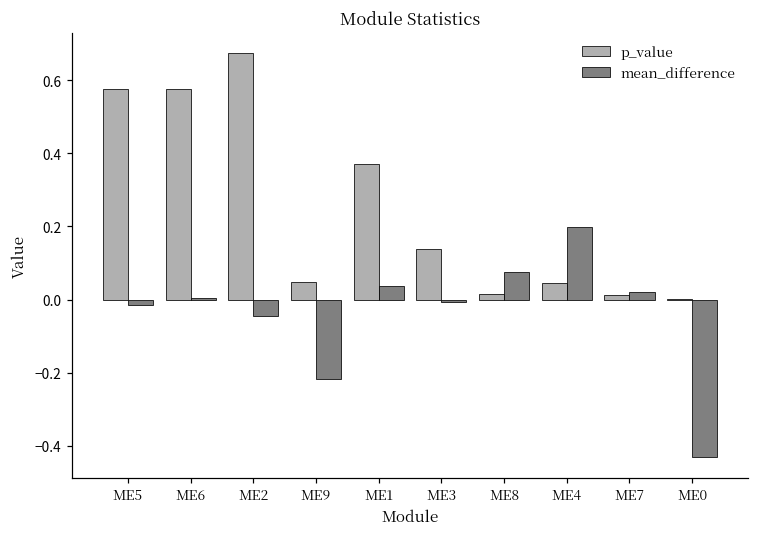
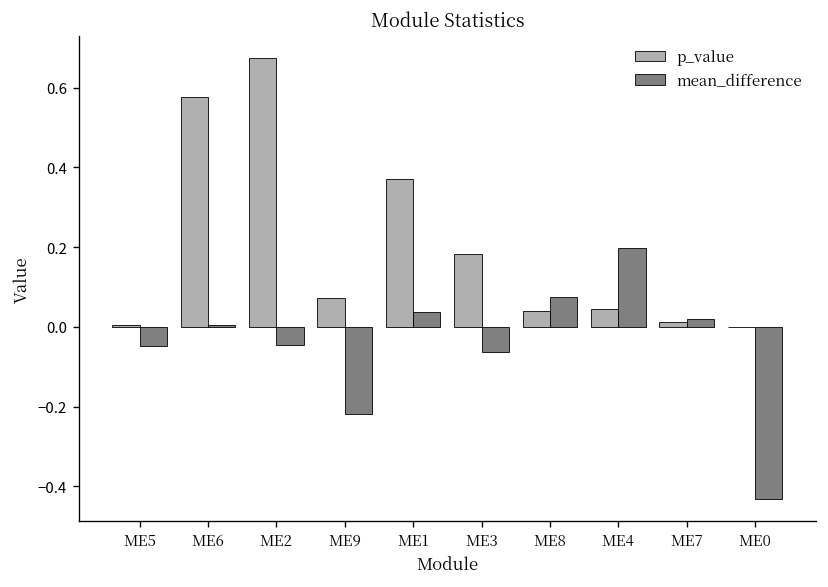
  {
    "p_value": {
-     "ME5": 0.58,
+     "ME5": 0.01,
      "ME6": 0.58,
      "ME2": 0.67,
-     "ME9": 0.05,
+     "ME9": 0.07,
      "ME1": 0.37,
-     "ME3": 0.14,
-     "ME8": 0.02,
+     "ME3": 0.18,
+     "ME8": 0.04,
      "ME4": 0.05,
      "ME7": 0.01
    },
    "mean_difference": {
-     "ME5": -0.02,
+     "ME5": -0.05,
      "ME2": -0.05,
      "ME9": -0.22,
      "ME1": 0.04,
-     "ME3": -0.01,
+     "ME3": -0.06,
      "ME8": 0.07,
      "ME4": 0.20,
      "ME7": 0.02,
      "ME0": -0.43
    }
  }
